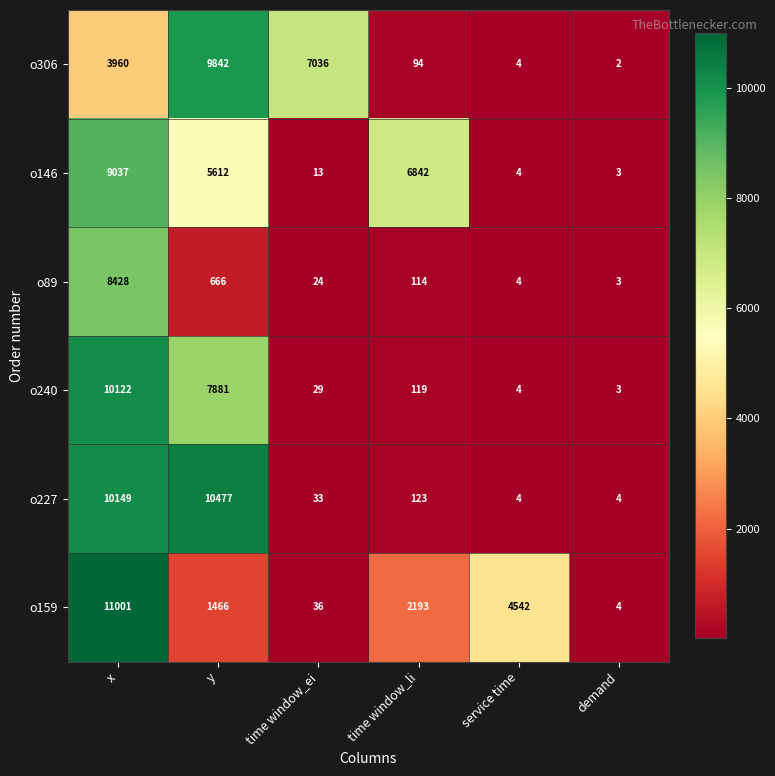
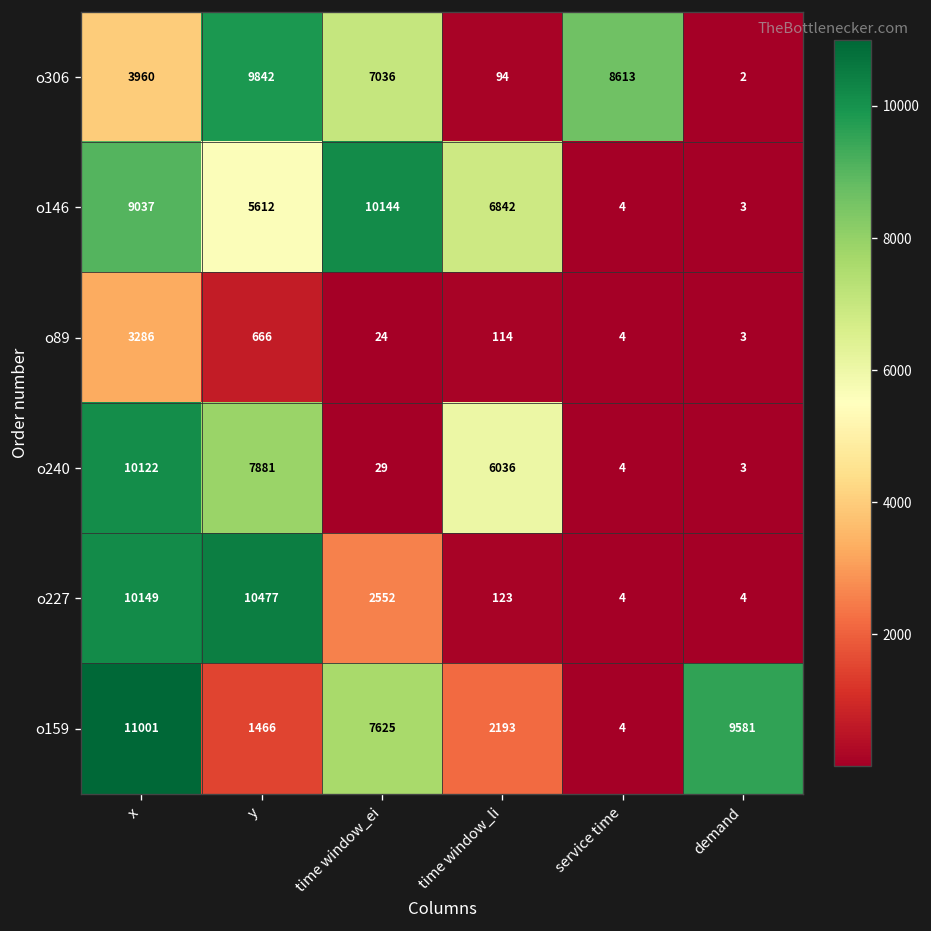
  {
    "o306": {
      "x": 3960,
      "y": 9842,
      "time window_ei": 7036,
      "time window_li": 94,
-     "service time": 4,
+     "service time": 8613,
      "demand": 2
    },
    "o146": {
      "x": 9037,
      "y": 5612,
-     "time window_ei": 13,
+     "time window_ei": 10144,
      "time window_li": 6842,
      "service time": 4,
      "demand": 3
    },
    "o89": {
-     "x": 8428,
+     "x": 3286,
      "y": 666,
      "time window_ei": 24,
      "time window_li": 114,
      "service time": 4,
      "demand": 3
    },
    "o240": {
      "x": 10122,
      "y": 7881,
      "time window_ei": 29,
-     "time window_li": 119,
+     "time window_li": 6036,
      "service time": 4,
      "demand": 3
    },
    "o227": {
      "x": 10149,
      "y": 10477,
-     "time window_ei": 33,
+     "time window_ei": 2552,
      "time window_li": 123,
      "service time": 4,
      "demand": 4
    },
    "o159": {
      "x": 11001,
      "y": 1466,
-     "time window_ei": 36,
+     "time window_ei": 7625,
      "time window_li": 2193,
-     "service time": 4542,
-     "demand": 4
+     "service time": 4,
+     "demand": 9581
    }
  }
